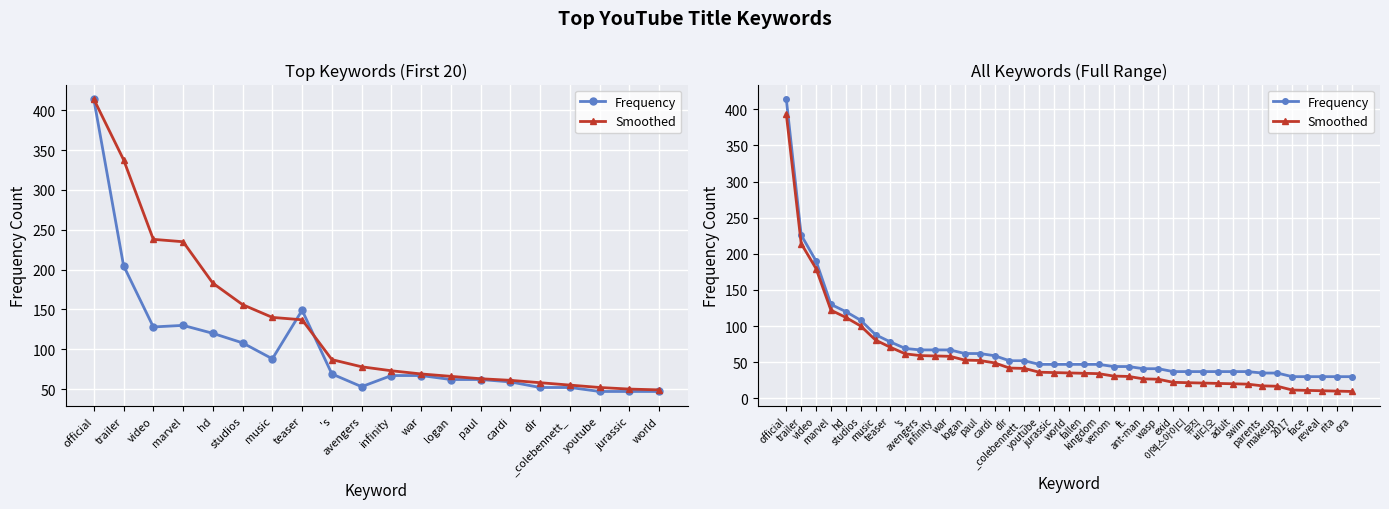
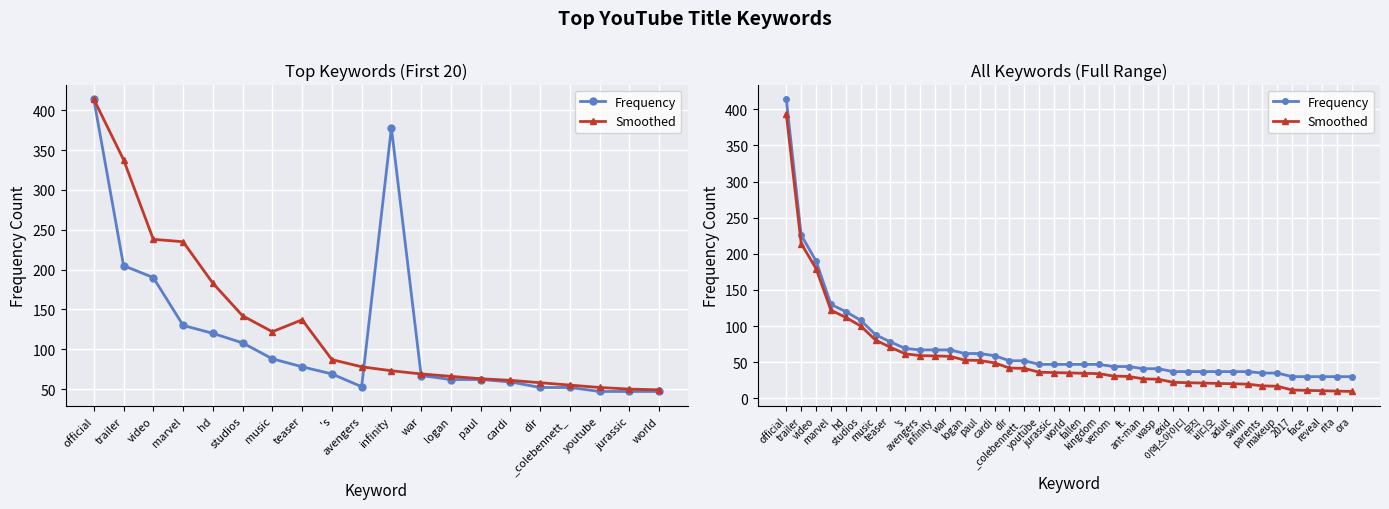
  {
    "Top Keywords (First 20)": {
      "Frequency": {
        "trailer": 210,
-       "video": 130,
+       "video": 190,
        "marvel": 130,
        "hd": 120,
        "studios": 110,
        "music": 90,
-       "teaser": 150,
+       "teaser": 80,
        "'s": 70,
        "avengers": 50,
-       "infinity": 70,
+       "infinity": 380,
        "logan": 60,
        "dir": 50,
        "youtube": 50
      },
      "Smoothed": {
        "trailer": 340,
        "video": 240,
        "marvel": 240,
        "hd": 180,
-       "studios": 160,
-       "music": 140,
+       "studios": 140,
+       "music": 120,
        "teaser": 140,
        "'s": 90,
        "avengers": 80,
        "infinity": 70,
        "logan": 70,
        "dir": 60,
        "youtube": 50
      }
    },
    "All Keywords (Full Range)": {
      "Frequency": {
        "official": 410,
        "trailer": 230,
        "video": 190,
        "marvel": 130,
        "hd": 120,
        "studios": 110,
        "music": 90,
        "teaser": 80,
        "'s": 70,
        "avengers": 70,
        "infinity": 70,
        "war": 70,
        "logan": 60,
        "paul": 60,
        "cardi": 60,
        "dir": 50,
        "_colebennett_": 50,
        "youtube": 50,
        "jurassic": 50,
        "world": 50,
        "fallen": 50,
        "kingdom": 50,
        "venom": 40,
        "ft.": 40,
        "ant-man": 40,
        "wasp": 40,
        "exid": 40,
        "이엑스아이디": 40,
        "뮤직": 40,
        "비디오": 40,
        "adult": 40,
        "swim": 40,
        "parents": 40,
        "makeup": 40,
        "2017": 30,
        "face": 30,
        "reveal": 30,
        "rita": 30,
        "ora": 30
      },
      "Smoothed": {
        "official": 390,
        "trailer": 210,
        "video": 180,
        "marvel": 120,
        "hd": 110,
        "studios": 100,
        "music": 80,
        "teaser": 70,
        "'s": 60,
        "avengers": 60,
        "infinity": 60,
        "war": 60,
        "logan": 50,
        "paul": 50,
        "cardi": 50,
        "dir": 40,
        "_colebennett_": 40,
        "youtube": 40,
        "jurassic": 40,
        "world": 40,
        "fallen": 30,
        "kingdom": 30,
        "venom": 30,
        "ft.": 30,
        "ant-man": 30,
        "wasp": 30,
        "exid": 20,
        "이엑스아이디": 20,
        "뮤직": 20,
        "비디오": 20,
        "adult": 20,
        "swim": 20,
        "parents": 20,
        "makeup": 20,
        "2017": 10,
        "face": 10,
        "reveal": 10,
        "rita": 10,
        "ora": 10
      }
    }
  }
